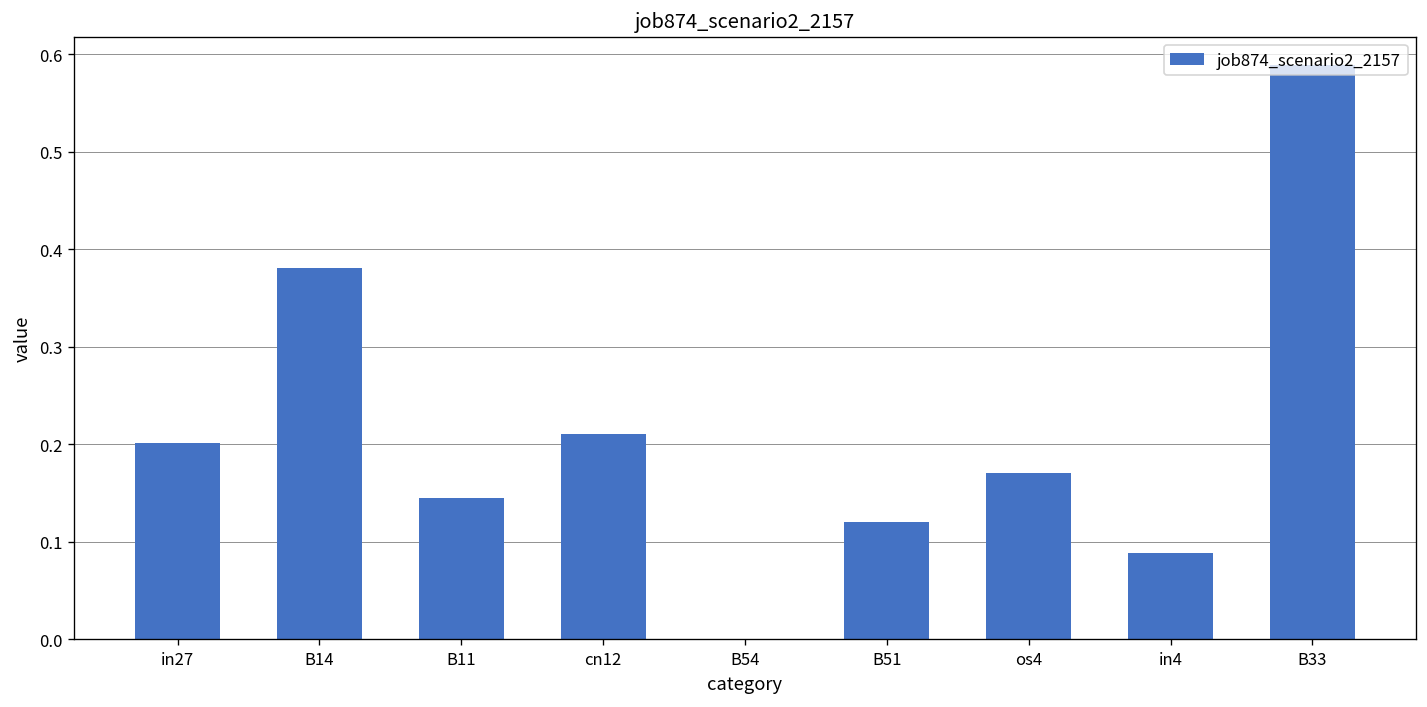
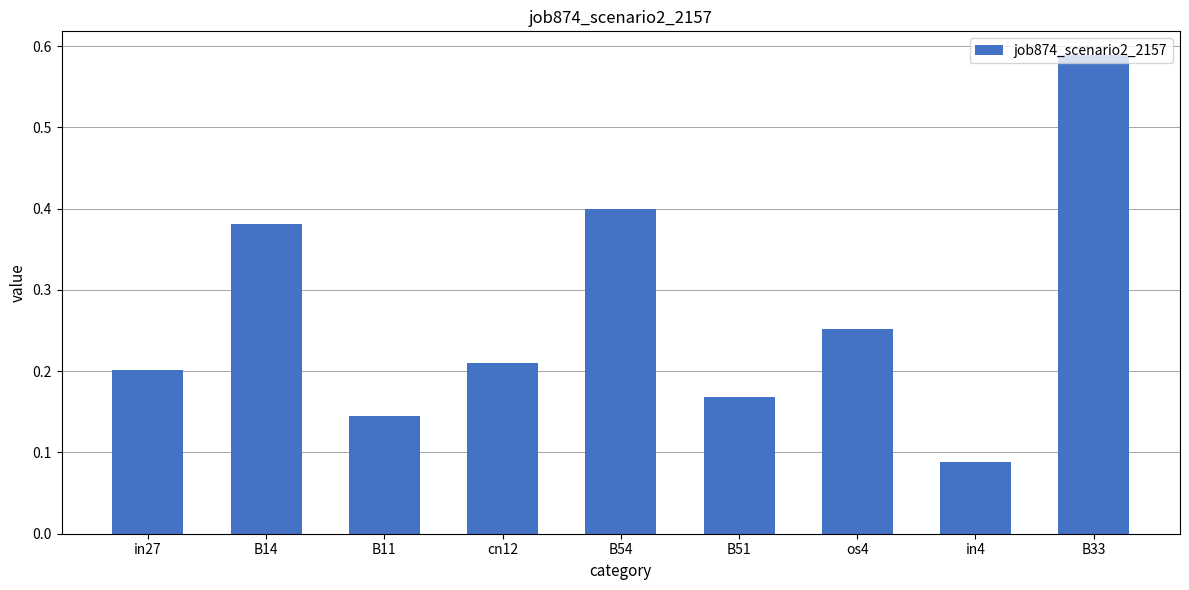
  {
    "in27": 0.20,
    "B14": 0.38,
    "B11": 0.14,
    "cn12": 0.21,
-   "B54": 0.0,
-   "B51": 0.12,
-   "os4": 0.17,
+   "B54": 0.4,
+   "B51": 0.17,
+   "os4": 0.25,
    "in4": 0.09
  }
